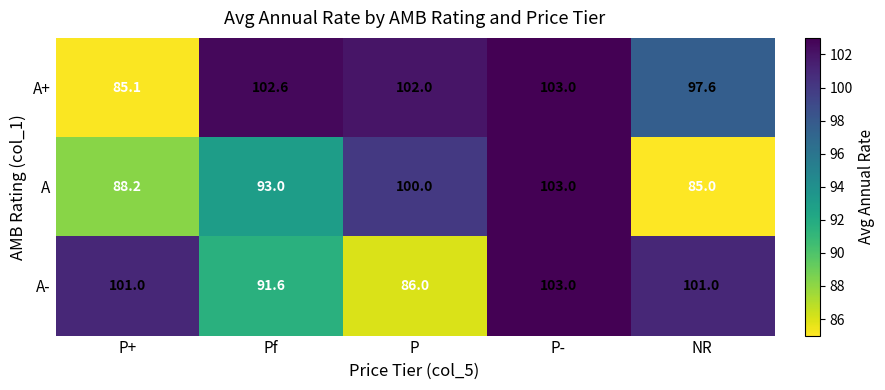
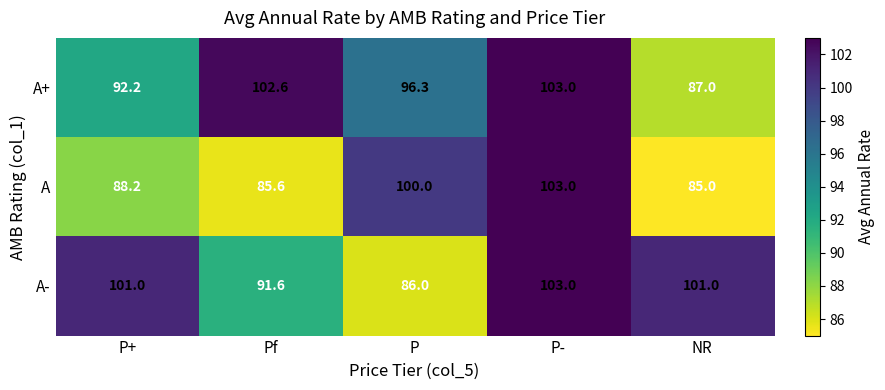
  {
    "A+": {
-     "P+": 85.1,
+     "P+": 92.2,
      "Pf": 102.6,
-     "P": 102.0,
+     "P": 96.3,
      "P-": 103.0,
-     "NR": 97.6
+     "NR": 87.0
    },
    "A": {
      "P+": 88.2,
-     "Pf": 93.0,
+     "Pf": 85.6,
      "P": 100.0,
      "P-": 103.0,
      "NR": 85.0
    },
    "A-": {
      "P+": 101.0,
      "Pf": 91.6,
      "P": 86.0,
      "P-": 103.0,
      "NR": 101.0
    }
  }
